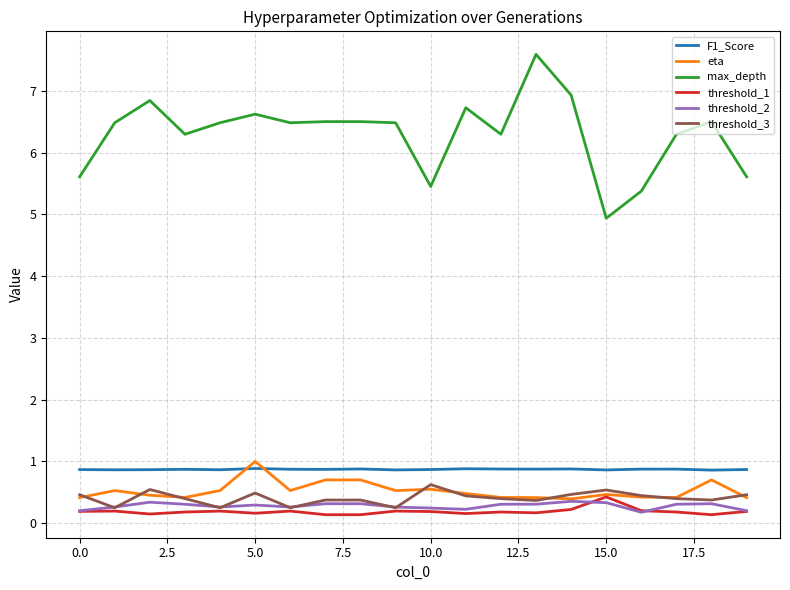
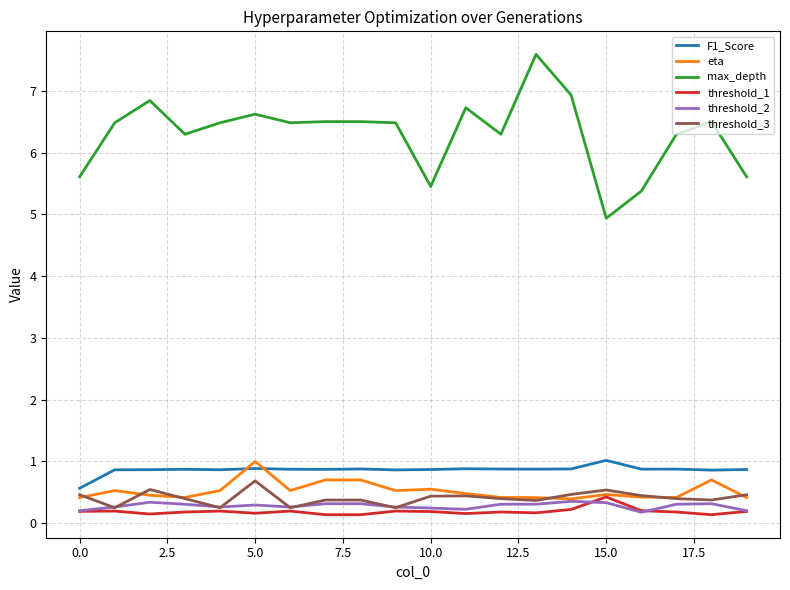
  {
    "F1_Score": {
-     "0.0": 0.9,
+     "0.0": 0.6,
      "5.0": 0.9,
      "10.0": 0.9,
-     "15.0": 0.9
+     "15.0": 1.0
    },
    "eta": {
      "0.0": 0.4,
      "5.0": 1.0,
      "10.0": 0.5
    },
    "max_depth": {
      "0.0": 5.6,
      "5.0": 6.6,
      "10.0": 5.5,
      "15.0": 4.9
    },
    "threshold_1": {
      "5.0": 0.2,
      "10.0": 0.2
    },
    "threshold_2": {
      "5.0": 0.3,
      "10.0": 0.2,
      "15.0": 0.3
    },
    "threshold_3": {
      "0.0": 0.5,
-     "5.0": 0.5,
-     "10.0": 0.6,
+     "5.0": 0.7,
+     "10.0": 0.4,
      "15.0": 0.5
    }
  }
